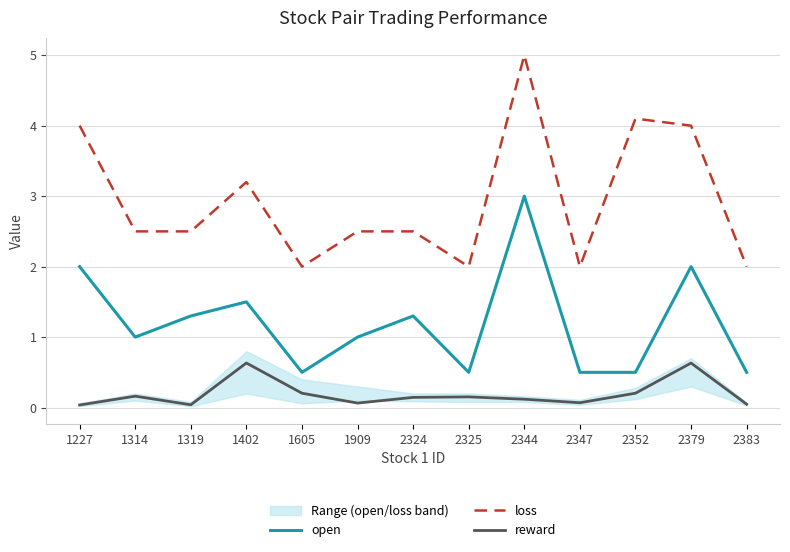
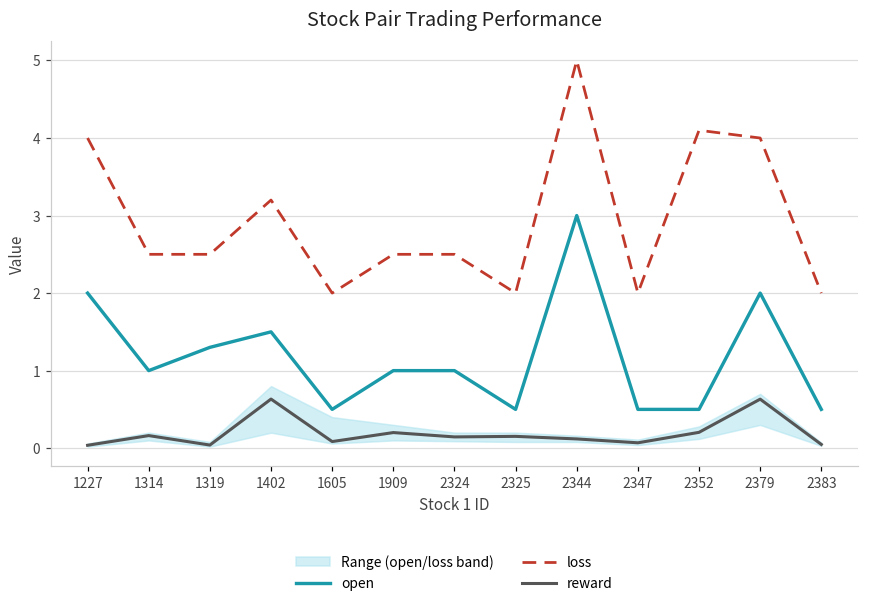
  {
    "open": {
      "1227": 2.0,
      "1314": 1.0,
      "1319": 1.3,
      "1402": 1.5,
      "1605": 0.5,
      "1909": 1.0,
-     "2324": 1.3,
+     "2324": 1.0,
      "2325": 0.5,
      "2344": 3.0,
      "2347": 0.5,
      "2352": 0.5,
      "2379": 2.0,
      "2383": 0.5
    },
    "loss": {
      "1227": 4.0,
      "1314": 2.5,
      "1319": 2.5,
      "1402": 3.2,
      "1605": 2.0,
      "1909": 2.5,
      "2324": 2.5,
      "2325": 2.0,
      "2344": 5.0,
      "2347": 2.0,
      "2352": 4.1,
      "2379": 4.0,
      "2383": 2.0
    },
    "reward": {
      "1314": 0.2,
      "1319": 0.0,
      "1402": 0.6,
-     "1605": 0.2,
-     "1909": 0.1,
+     "1605": 0.1,
+     "1909": 0.2,
      "2324": 0.1,
      "2325": 0.2,
      "2344": 0.1,
      "2347": 0.1,
      "2352": 0.2,
      "2379": 0.6
    }
  }
